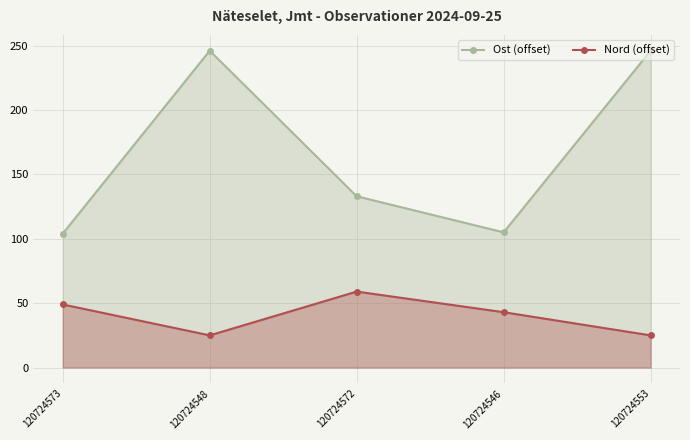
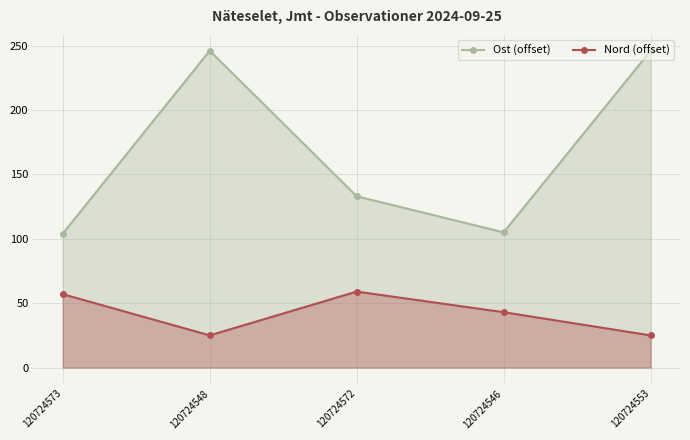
  {
    "Ost (offset)": {
      "120724573": 104,
      "120724548": 246,
      "120724572": 133,
      "120724546": 105
    },
    "Nord (offset)": {
-     "120724573": 49,
+     "120724573": 57,
      "120724548": 25,
      "120724572": 59,
      "120724546": 43,
      "120724553": 25
    }
  }
